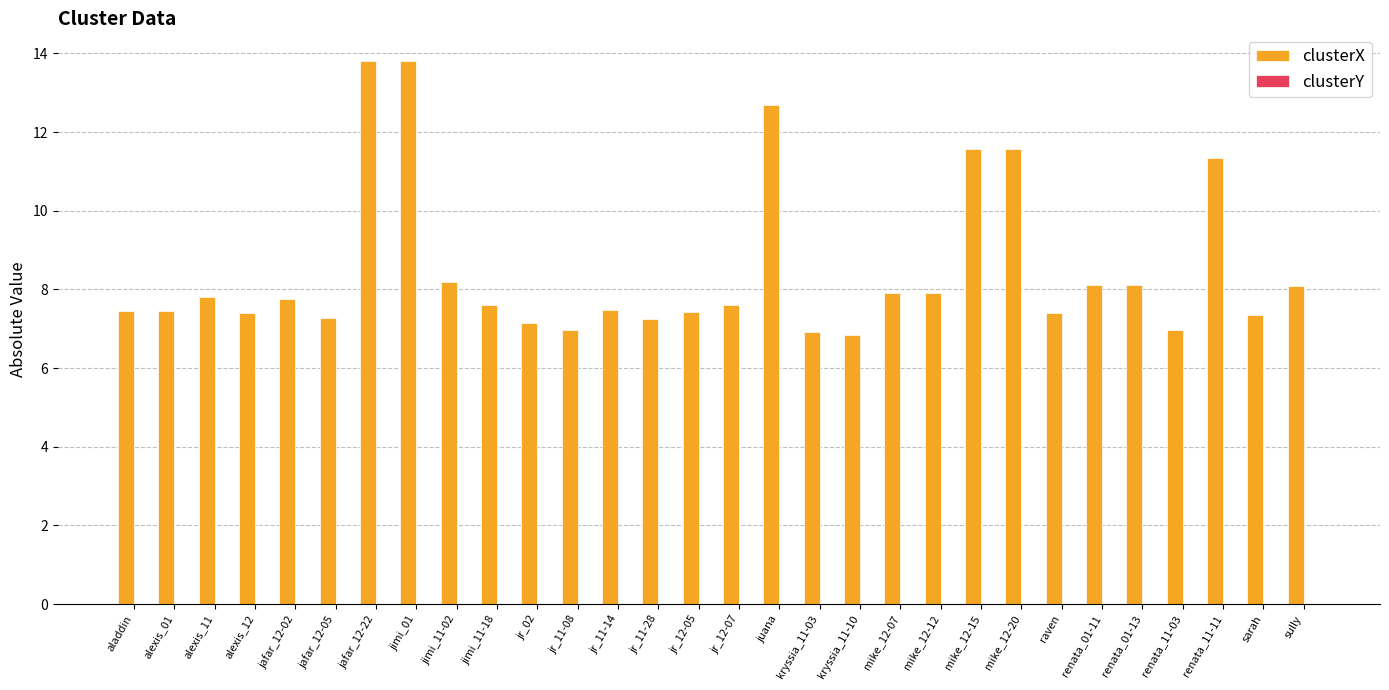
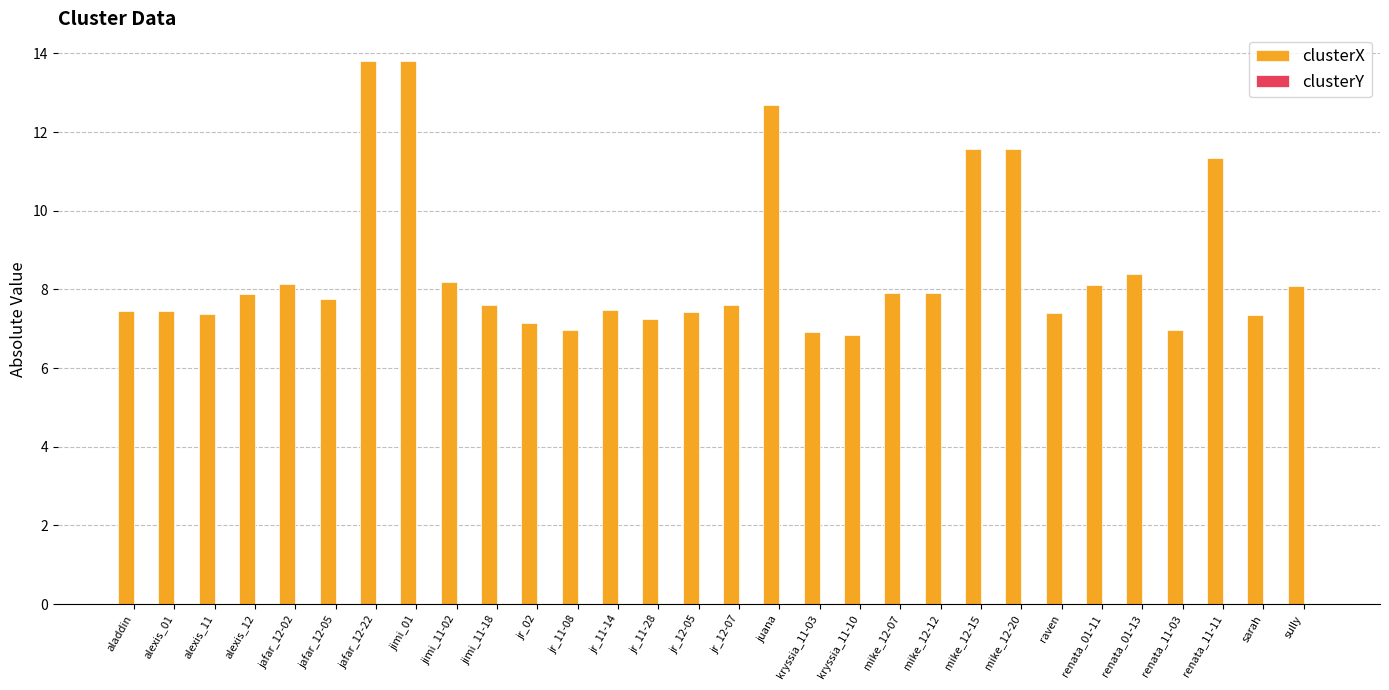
  {
    "clusterX": {
      "aladdin": 7.5,
      "alexis_01": 7.5,
-     "alexis_11": 7.8,
-     "alexis_12": 7.4,
-     "jafar_12-02": 7.8,
-     "jafar_12-05": 7.3,
+     "alexis_11": 7.4,
+     "alexis_12": 7.9,
+     "jafar_12-02": 8.1,
+     "jafar_12-05": 7.8,
      "jafar_12-22": 13.8,
      "jimi_01": 13.8,
      "jimi_11-02": 8.2,
      "jimi_11-18": 7.6,
      "jr_02": 7.2,
      "jr_11-08": 7.0,
      "jr_11-14": 7.5,
      "jr_11-28": 7.2,
      "jr_12-05": 7.4,
      "jr_12-07": 7.6,
      "juana": 12.7,
      "kryssia_11-03": 6.9,
      "kryssia_11-10": 6.8,
      "mike_12-07": 7.9,
      "mike_12-12": 7.9,
      "mike_12-15": 11.6,
      "mike_12-20": 11.6,
      "raven": 7.4,
      "renata_01-11": 8.1,
-     "renata_01-13": 8.1,
+     "renata_01-13": 8.4,
      "renata_11-03": 7.0,
      "renata_11-11": 11.3,
      "sarah": 7.3,
      "sully": 8.1
    }
  }
